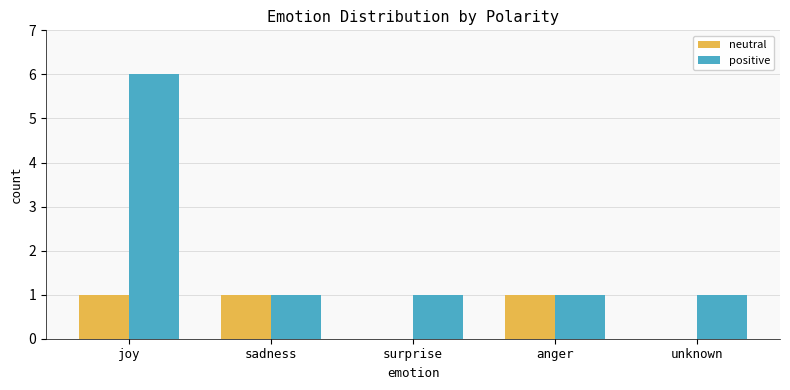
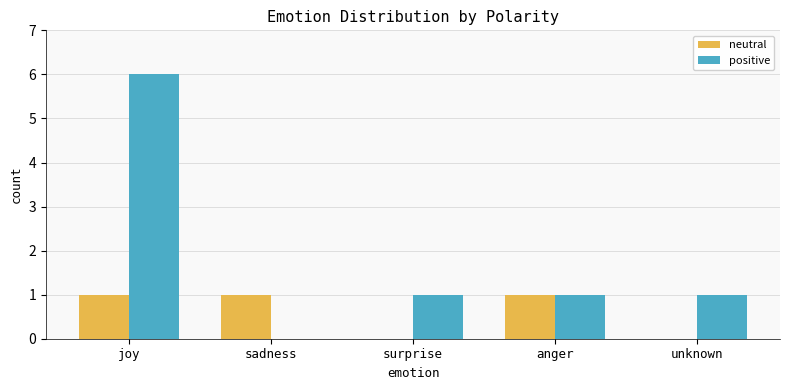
  {
    "neutral": {
      "joy": 1,
      "sadness": 1,
      "surprise": 0,
      "anger": 1,
      "unknown": 0
    },
    "positive": {
      "joy": 6,
-     "sadness": 1,
+     "sadness": 0,
      "surprise": 1,
      "anger": 1,
      "unknown": 1
    }
  }
